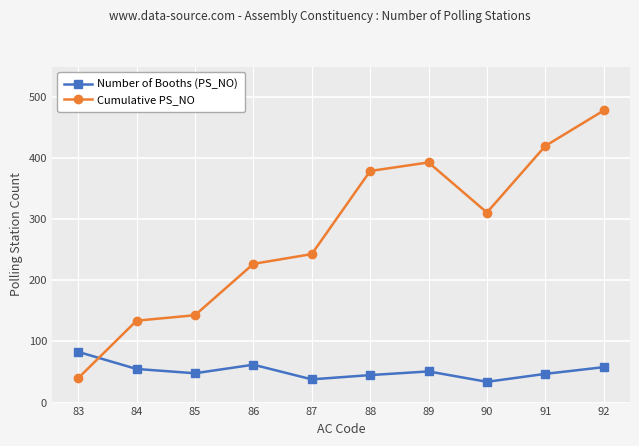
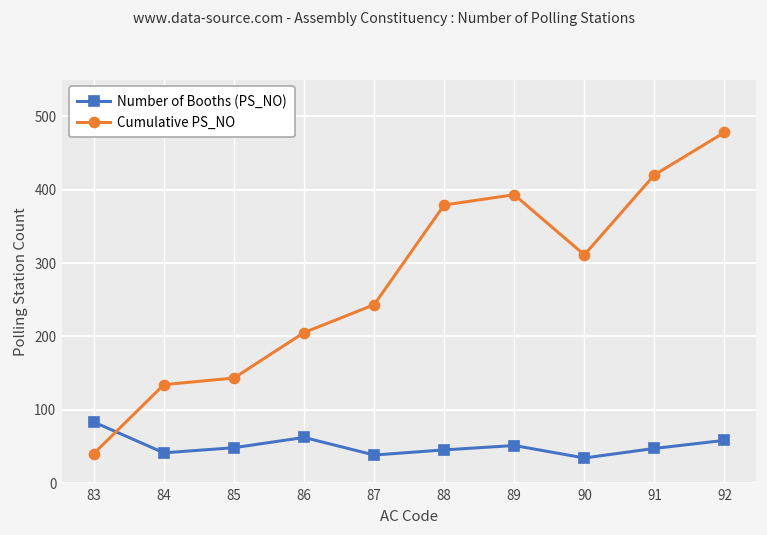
  {
    "Number of Booths (PS_NO)": {
      "83": 80,
-     "84": 60,
+     "84": 40,
      "85": 50,
      "86": 60,
      "87": 40,
      "88": 50,
      "89": 50,
      "90": 30,
      "91": 50,
      "92": 60
    },
    "Cumulative PS_NO": {
      "83": 40,
      "84": 130,
      "85": 140,
-     "86": 230,
+     "86": 210,
      "87": 240,
      "88": 380,
      "89": 390,
      "90": 310,
      "91": 420,
      "92": 480
    }
  }
